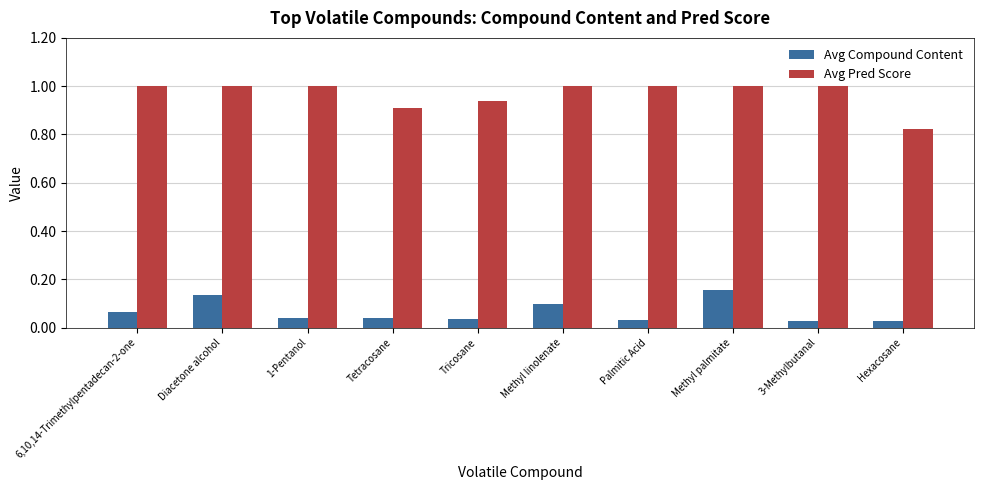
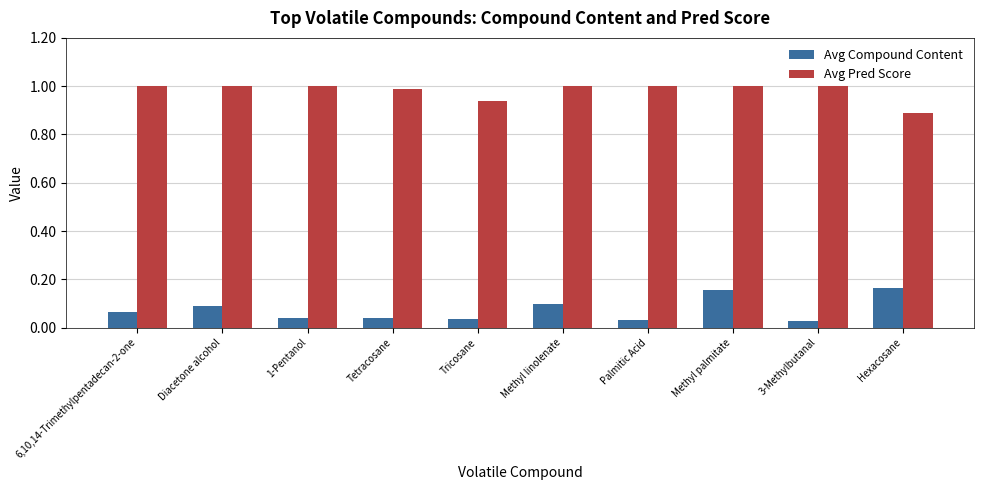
  {
    "Avg Compound Content": {
      "6,10,14-Trimethylpentadecan-2-one": 0.06,
-     "Diacetone alcohol": 0.13,
+     "Diacetone alcohol": 0.09,
      "1-Pentanol": 0.04,
      "Tetracosane": 0.04,
      "Tricosane": 0.04,
      "Methyl linolenate": 0.10,
      "Palmitic Acid": 0.03,
      "Methyl palmitate": 0.16,
      "3-Methylbutanal": 0.03,
-     "Hexacosane": 0.03
+     "Hexacosane": 0.17
    },
    "Avg Pred Score": {
      "6,10,14-Trimethylpentadecan-2-one": 1.00,
      "Diacetone alcohol": 1.00,
      "1-Pentanol": 1.00,
-     "Tetracosane": 0.91,
+     "Tetracosane": 0.99,
      "Tricosane": 0.94,
      "Methyl linolenate": 1.00,
      "Palmitic Acid": 1.00,
      "Methyl palmitate": 1.00,
      "3-Methylbutanal": 1.00,
-     "Hexacosane": 0.82
+     "Hexacosane": 0.89
    }
  }
